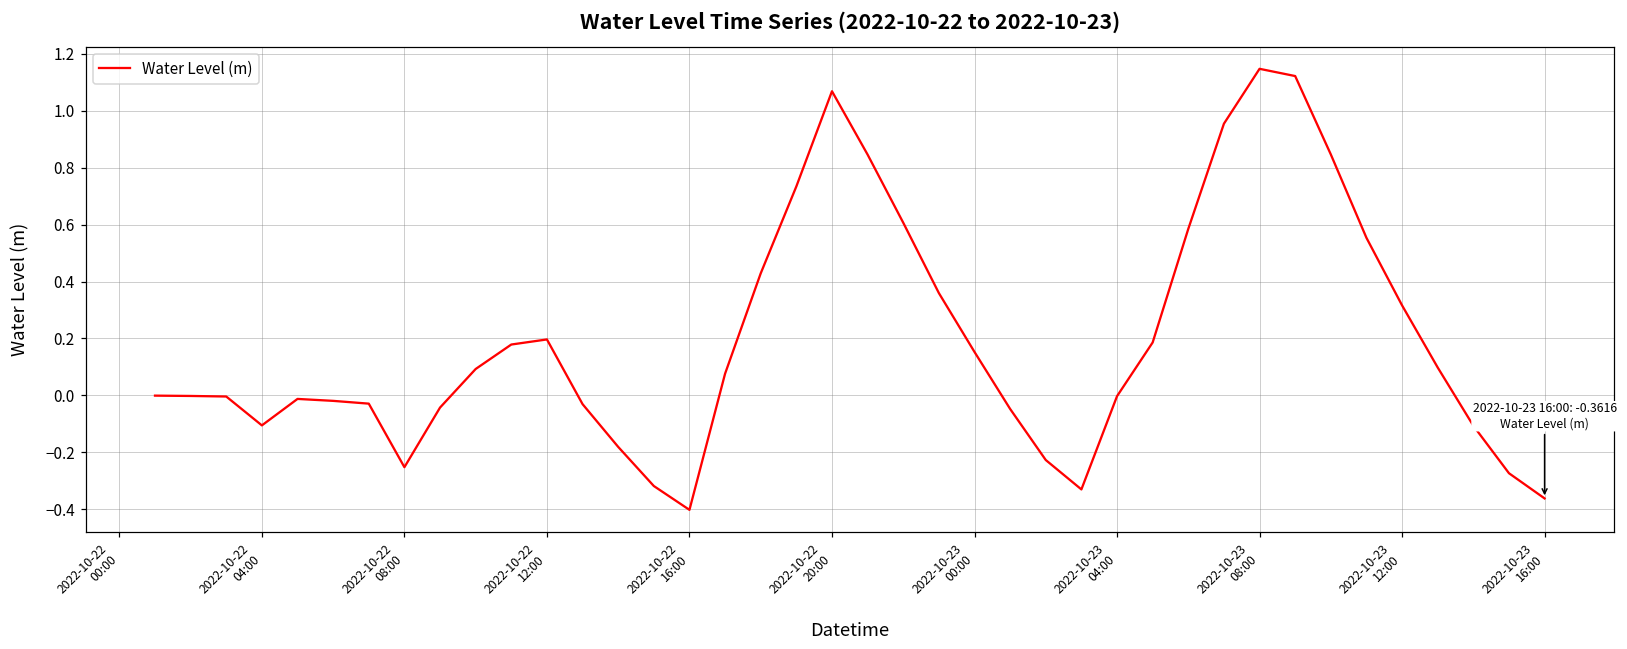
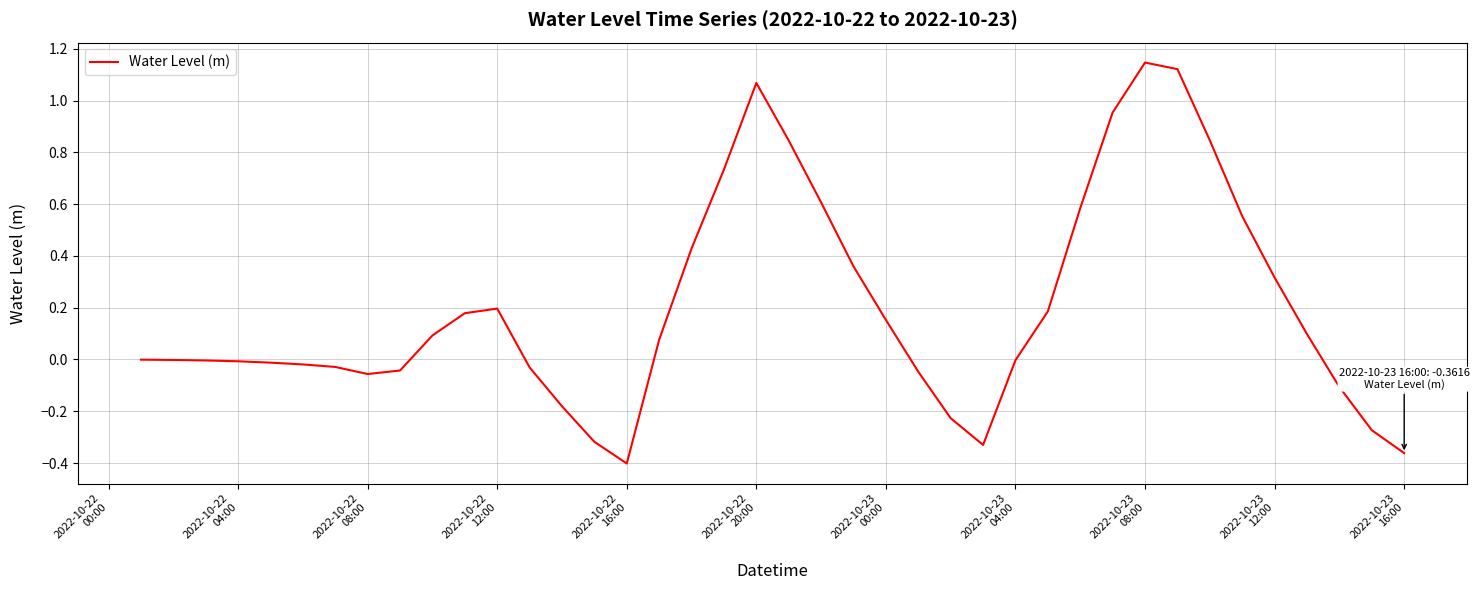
  {
-   "2022-10-22 04:00": -0.11,
-   "2022-10-22 08:00": -0.25,
+   "2022-10-22 04:00": -0.01,
+   "2022-10-22 08:00": -0.06,
    "2022-10-22 12:00": 0.20,
    "2022-10-22 16:00": -0.40,
    "2022-10-22 20:00": 1.07,
    "2022-10-23 00:00": 0.15,
    "2022-10-23 04:00": 0.00,
    "2022-10-23 08:00": 1.15,
    "2022-10-23 12:00": 0.32,
    "2022-10-23 16:00": -0.36
  }
